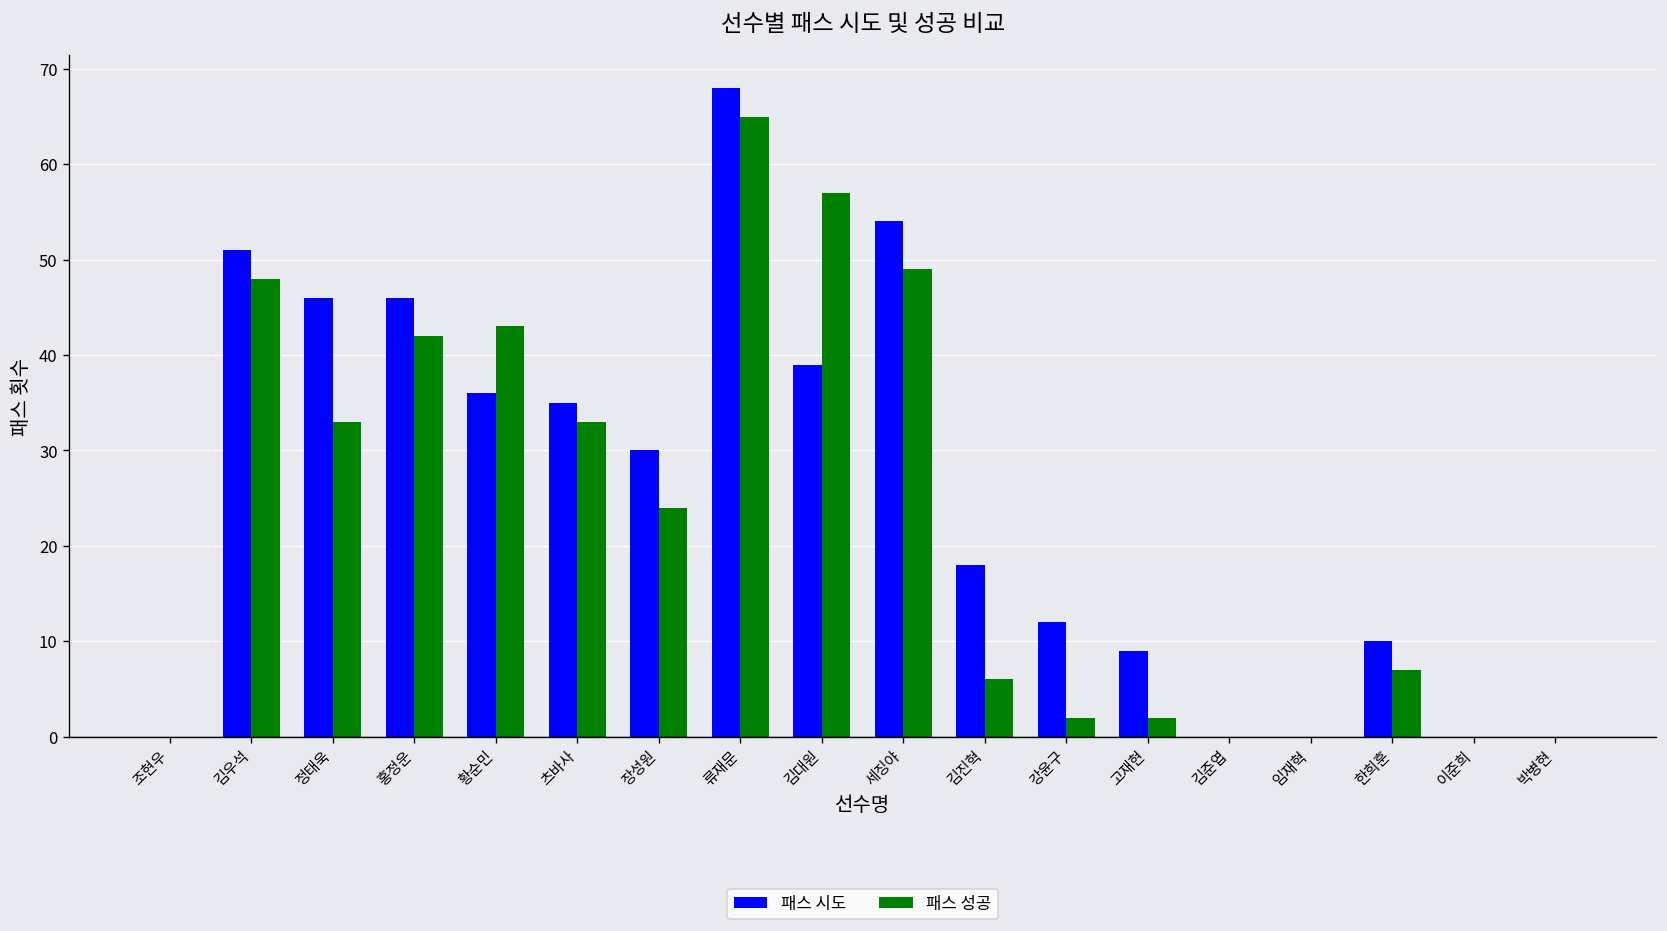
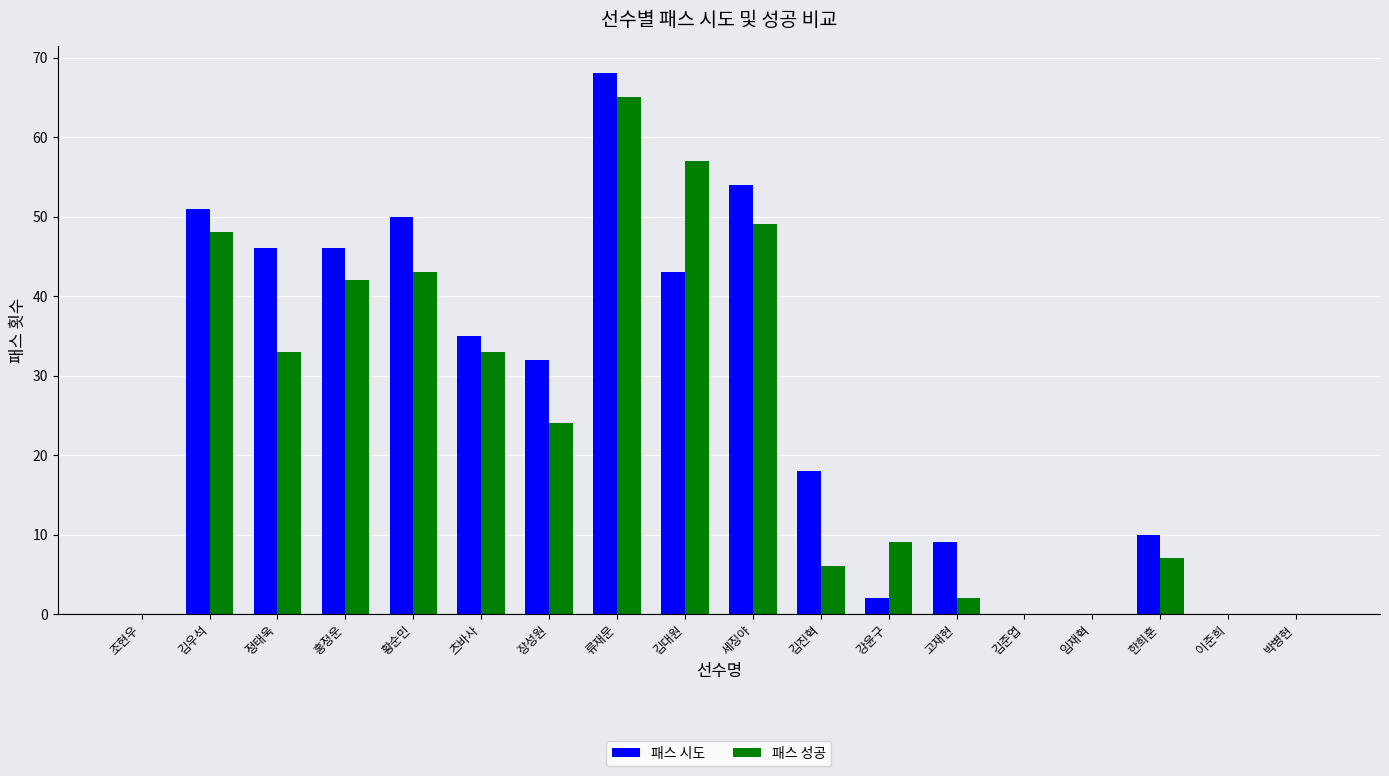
  {
    "패스 시도": {
      "조현우": 0,
      "김우석": 51,
      "정태욱": 46,
      "홍정운": 46,
-     "황순민": 36,
+     "황순민": 50,
      "츠바사": 35,
-     "장성원": 30,
+     "장성원": 32,
      "류재문": 68,
-     "김대원": 39,
+     "김대원": 43,
      "세징야": 54,
      "김진혁": 18,
-     "강윤구": 12,
+     "강윤구": 2,
      "고재현": 9,
      "김준엽": 0,
      "임재혁": 0,
      "한희훈": 10,
      "이준희": 0,
      "박병현": 0
    },
    "패스 성공": {
      "조현우": 0,
      "김우석": 48,
      "정태욱": 33,
      "홍정운": 42,
      "황순민": 43,
      "츠바사": 33,
      "장성원": 24,
      "류재문": 65,
      "김대원": 57,
      "세징야": 49,
      "김진혁": 6,
-     "강윤구": 2,
+     "강윤구": 9,
      "고재현": 2,
      "김준엽": 0,
      "임재혁": 0,
      "한희훈": 7,
      "이준희": 0,
      "박병현": 0
    }
  }
